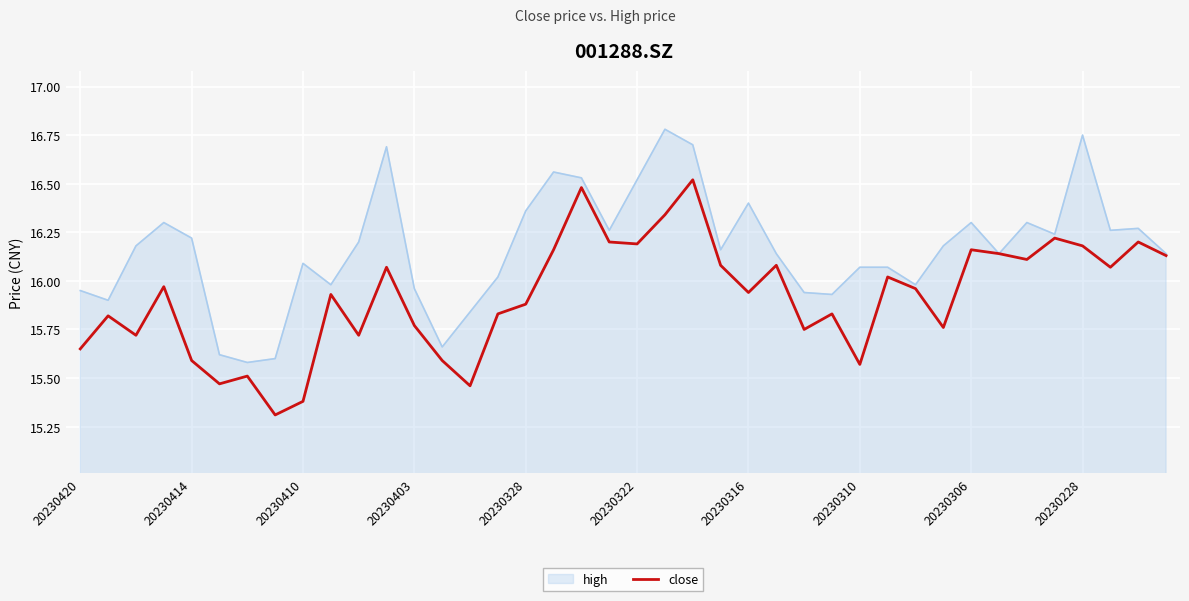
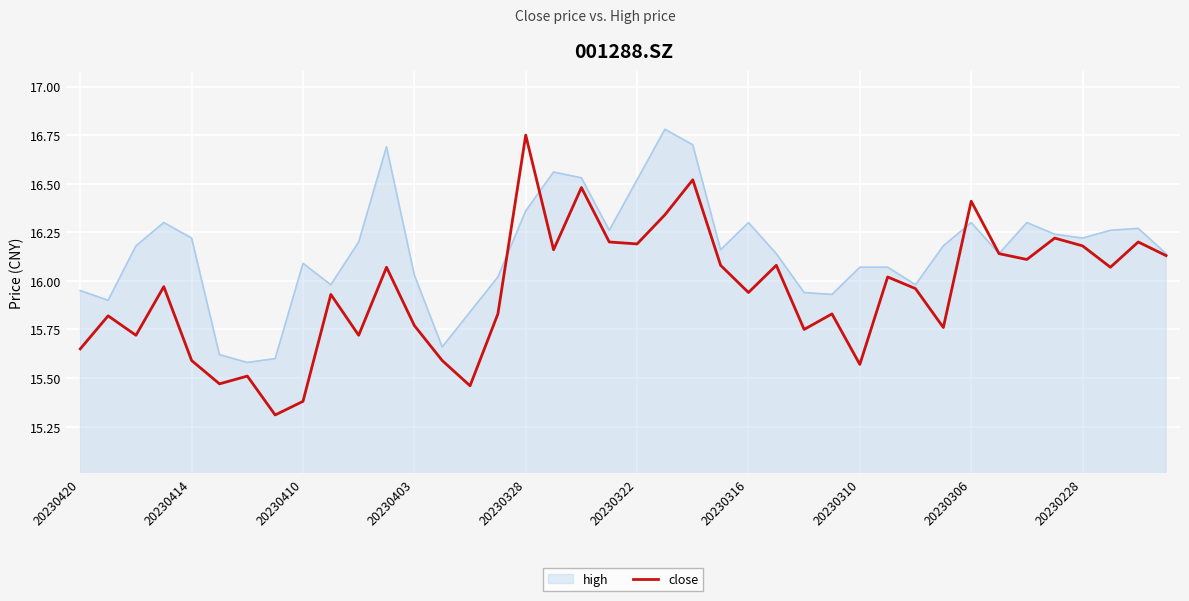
  {
    "high": {
      "20230420": 15.95,
      "20230414": 16.22,
      "20230410": 16.09,
-     "20230403": 15.96,
+     "20230403": 16.03,
      "20230328": 16.36,
      "20230322": 16.52,
-     "20230316": 16.4,
+     "20230316": 16.3,
      "20230310": 16.07,
      "20230306": 16.30,
-     "20230228": 16.75
+     "20230228": 16.22
    },
    "close": {
      "20230420": 15.65,
      "20230414": 15.59,
      "20230410": 15.38,
      "20230403": 15.77,
-     "20230328": 15.88,
+     "20230328": 16.75,
      "20230322": 16.19,
      "20230316": 15.94,
      "20230310": 15.57,
-     "20230306": 16.16,
+     "20230306": 16.41,
      "20230228": 16.18
    }
  }
